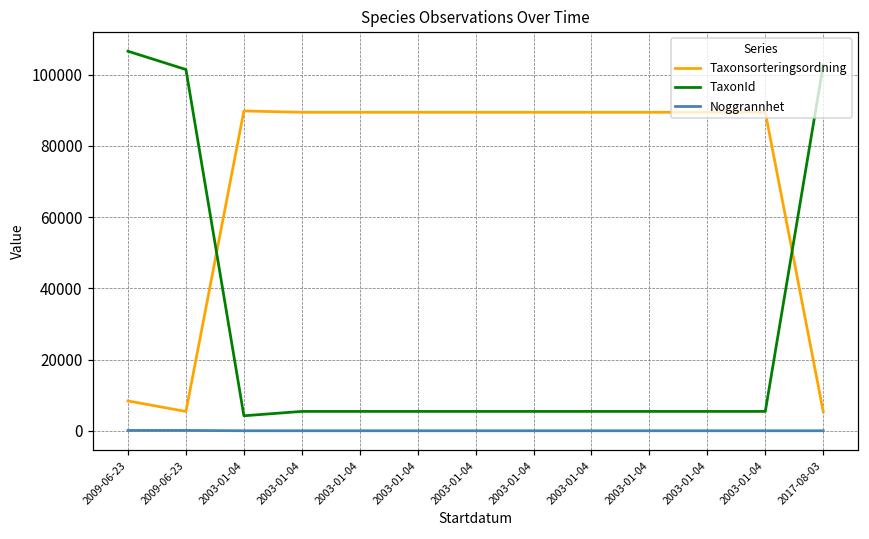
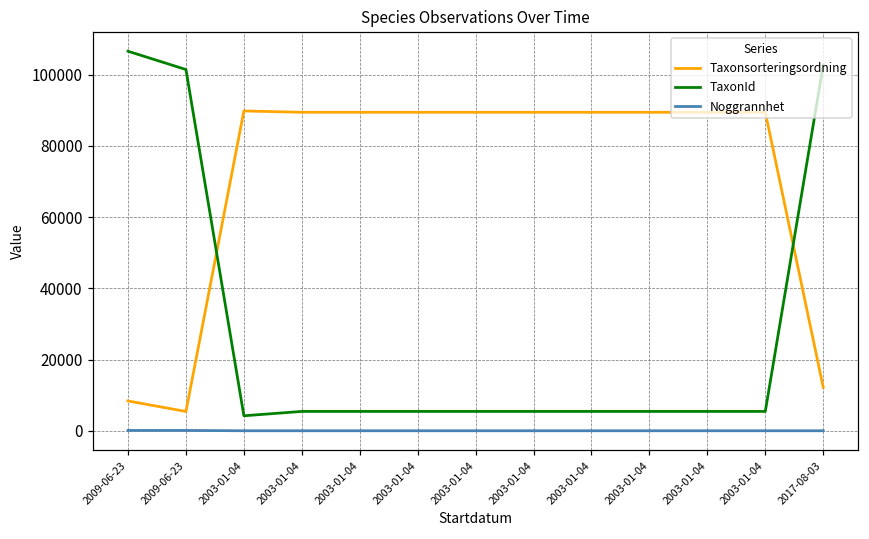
  {
    "Taxonsorteringsordning": {
-     "2017-08-03": 5000
+     "2017-08-03": 12000
    },
    "Noggrannhet": {
      "2017-08-03": 0
    }
  }
